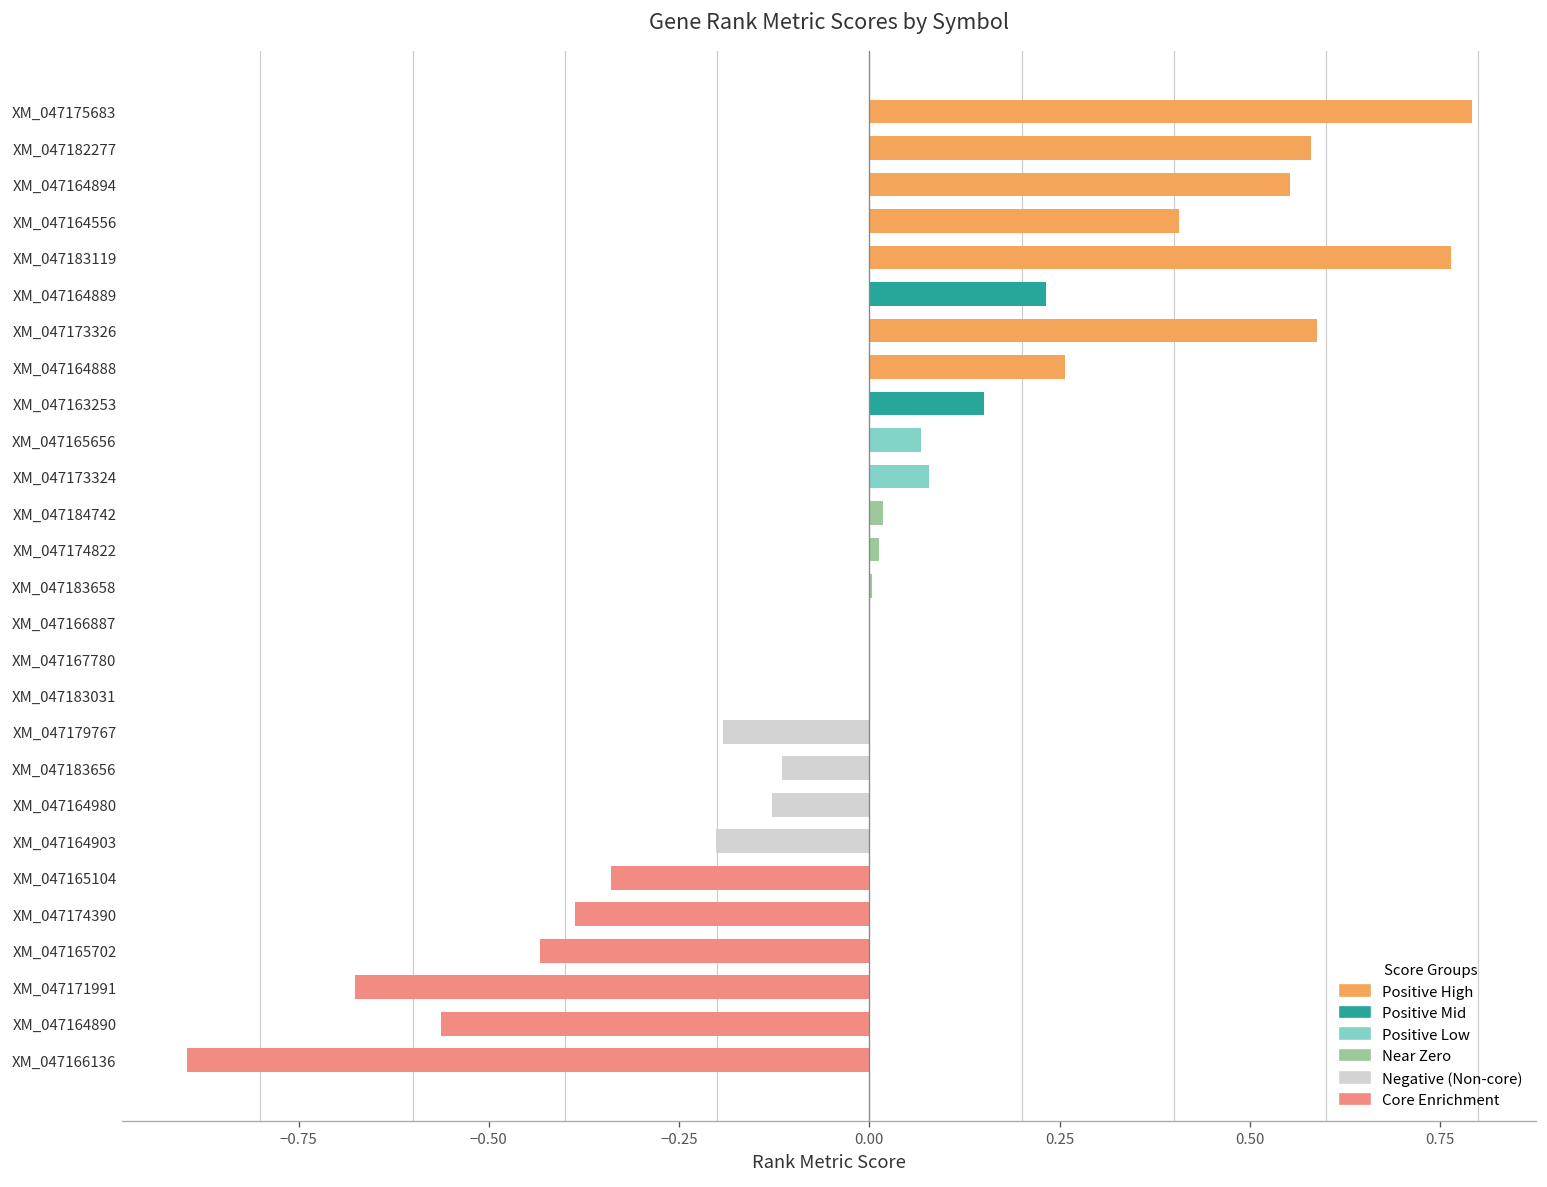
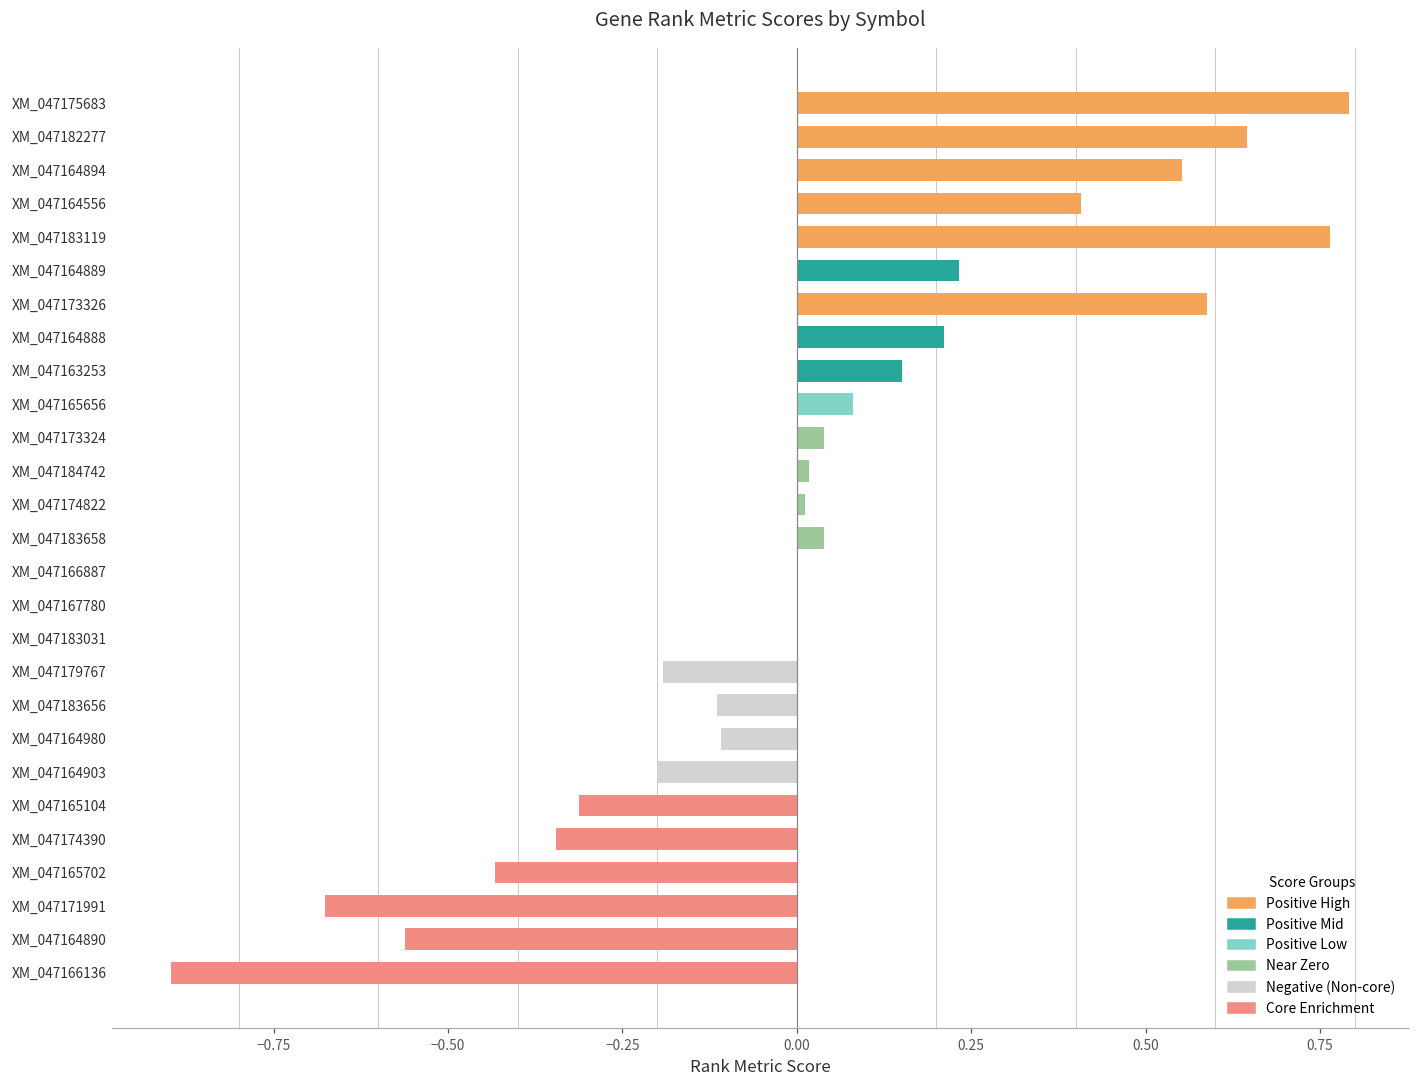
  {
    "XM_047175683": 0.79,
-   "XM_047182277": 0.58,
+   "XM_047182277": 0.65,
    "XM_047164894": 0.55,
    "XM_047164556": 0.41,
    "XM_047183119": 0.76,
    "XM_047164889": 0.23,
    "XM_047173326": 0.59,
-   "XM_047164888": 0.26,
+   "XM_047164888": 0.21,
    "XM_047163253": 0.15,
-   "XM_047165656": 0.07,
-   "XM_047173324": 0.08,
+   "XM_047165656": 0.08,
+   "XM_047173324": 0.04,
    "XM_047184742": 0.02,
    "XM_047174822": 0.01,
-   "XM_047183658": 0.00,
+   "XM_047183658": 0.04,
    "XM_047166887": 0.00,
    "XM_047167780": 0.00,
    "XM_047183031": 0.00,
    "XM_047179767": -0.19,
    "XM_047183656": -0.11,
-   "XM_047164980": -0.13,
+   "XM_047164980": -0.11,
    "XM_047164903": -0.20,
-   "XM_047165104": -0.34,
-   "XM_047174390": -0.39,
+   "XM_047165104": -0.31,
+   "XM_047174390": -0.34,
    "XM_047165702": -0.43,
    "XM_047171991": -0.68,
    "XM_047164890": -0.56,
    "XM_047166136": -0.90
  }
